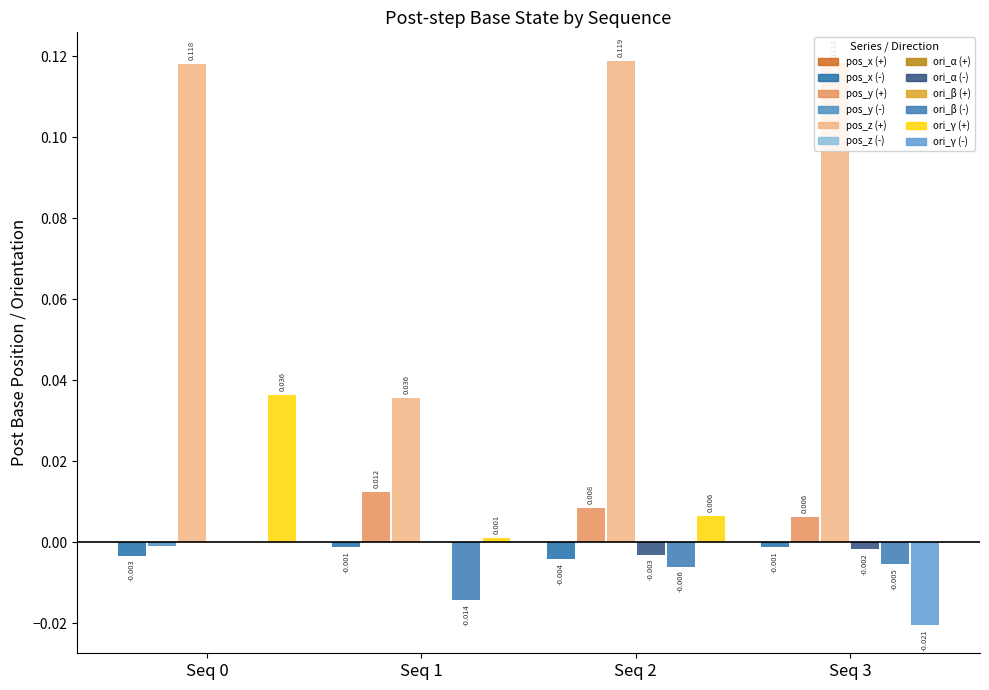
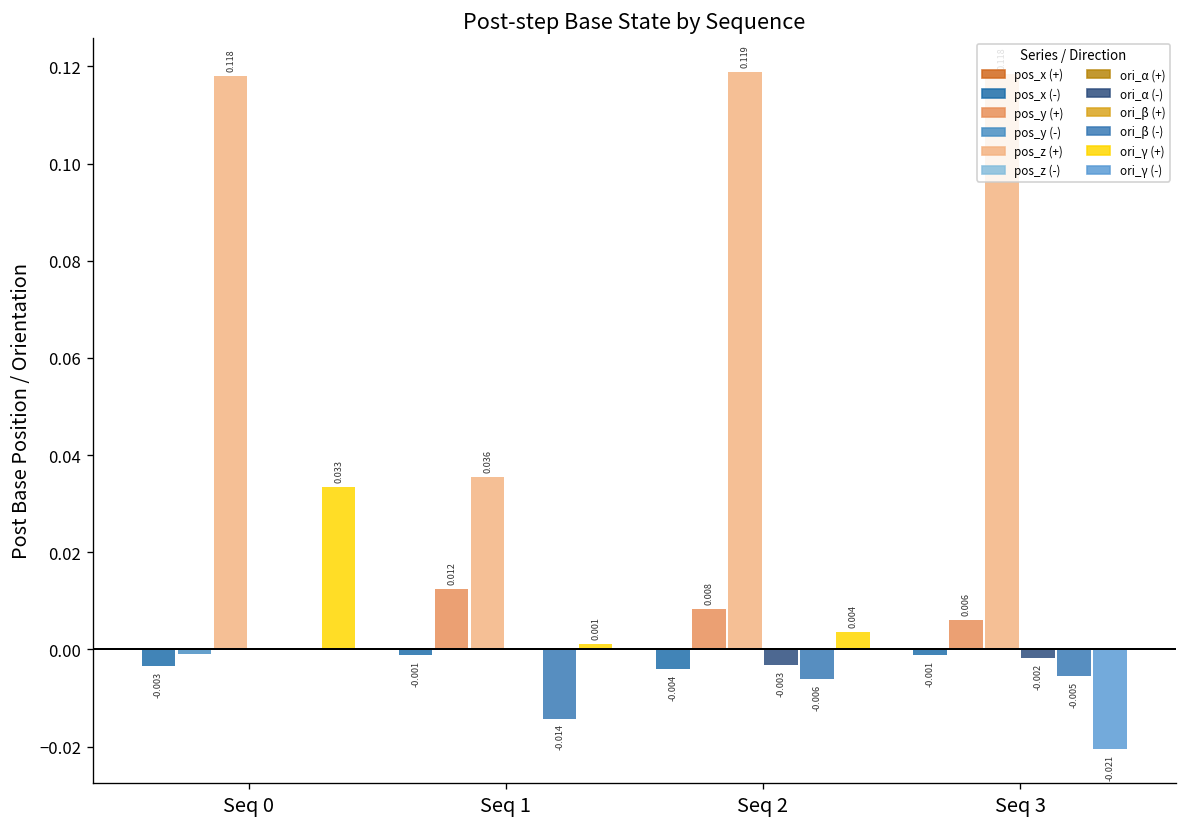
  {
    "ori_γ (+)": {
-     "Seq 0": 0.036,
+     "Seq 0": 0.033,
      "Seq 1": 0.001,
-     "Seq 2": 0.006
+     "Seq 2": 0.004
    }
  }
